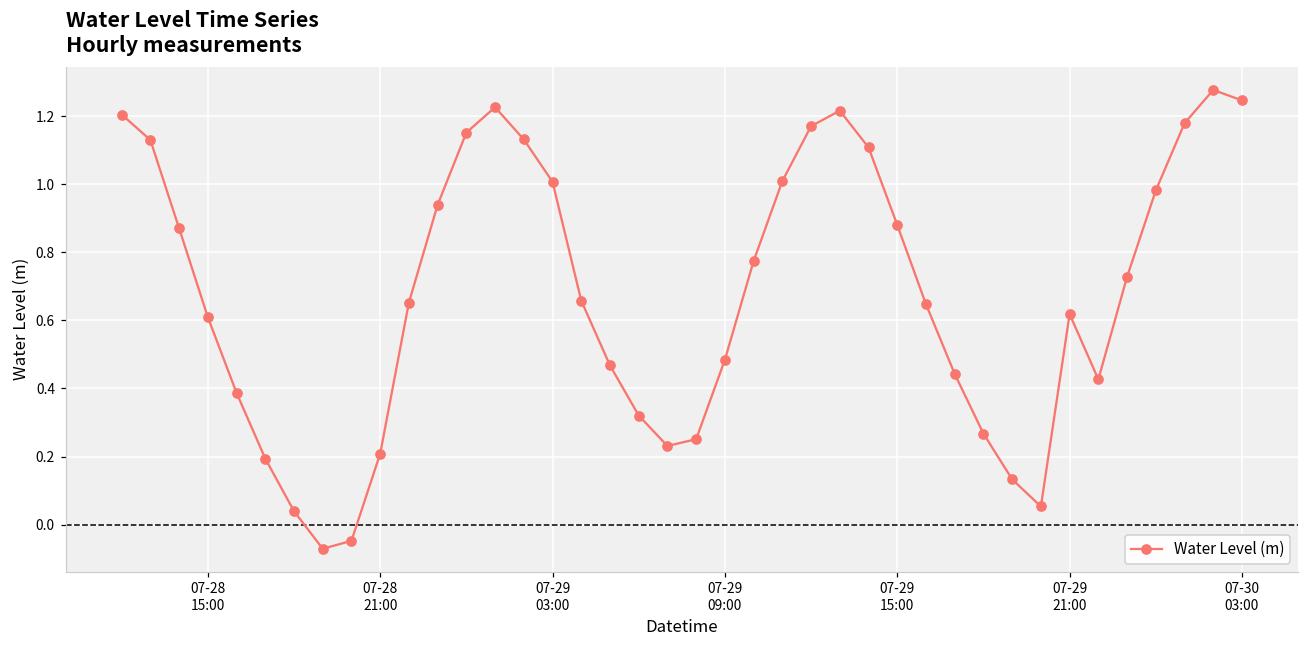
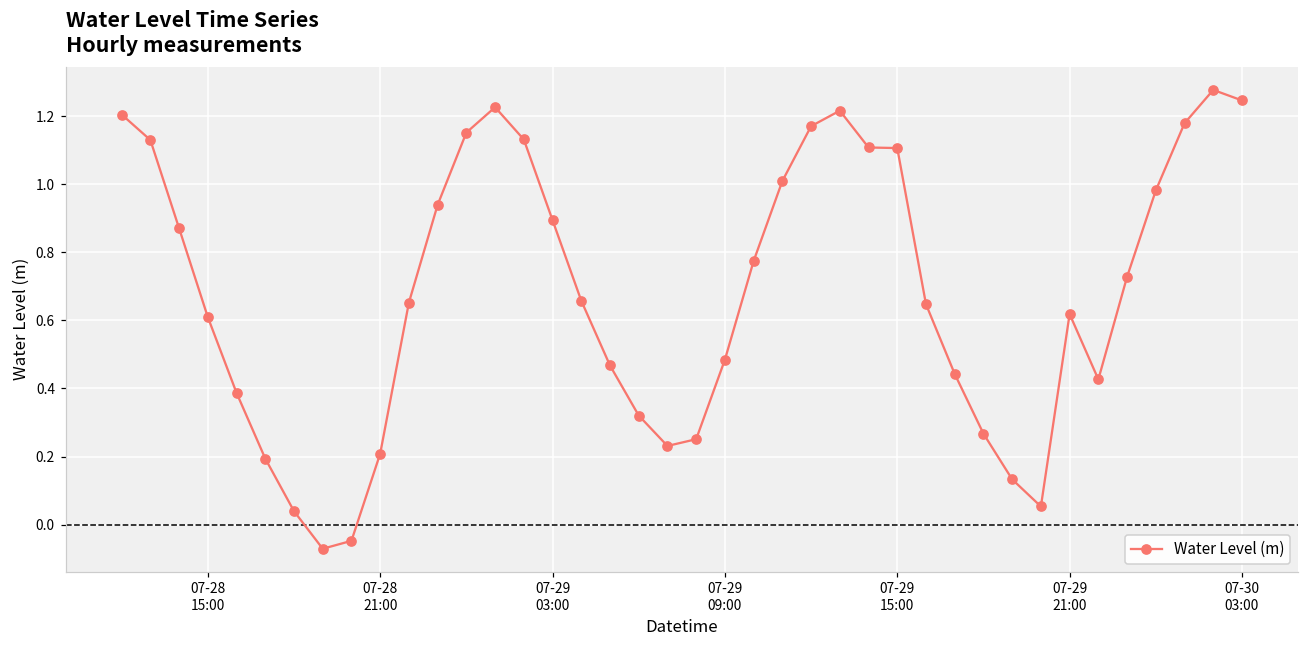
  {
    "07-28 15:00": 0.61,
    "07-28 21:00": 0.21,
-   "07-29 03:00": 1.01,
+   "07-29 03:00": 0.89,
    "07-29 09:00": 0.48,
-   "07-29 15:00": 0.88,
+   "07-29 15:00": 1.11,
    "07-29 21:00": 0.62,
    "07-30 03:00": 1.25
  }
